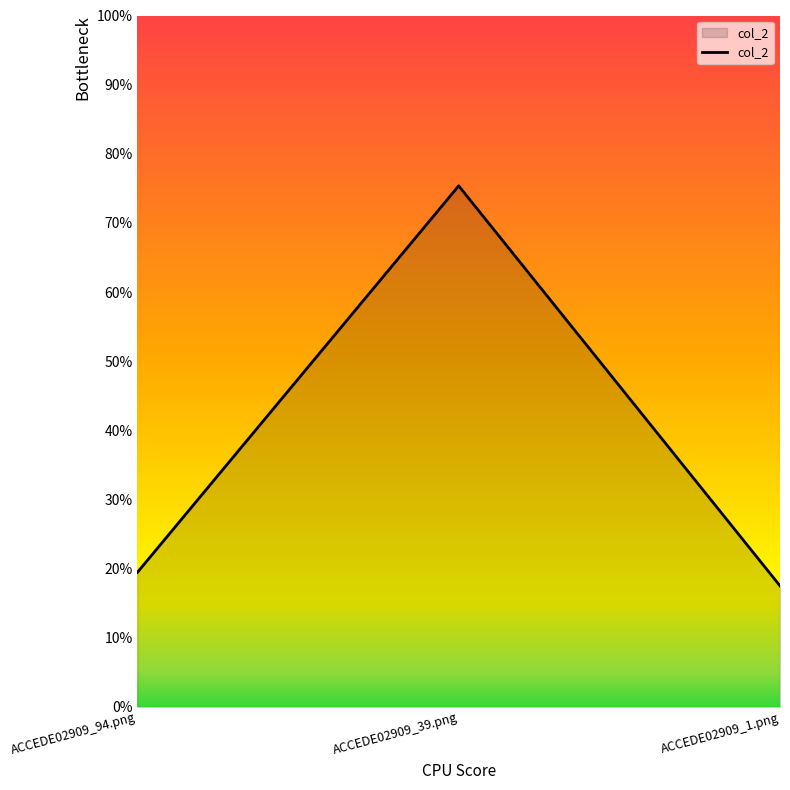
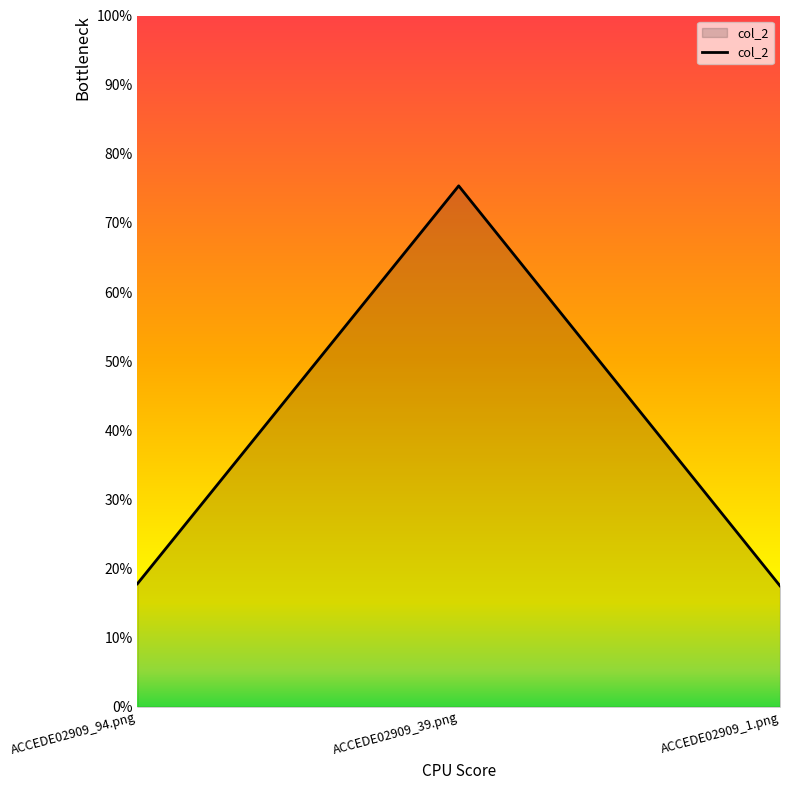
  {
-   "ACCEDE02909_94.png": "19%",
+   "ACCEDE02909_94.png": "18%",
    "ACCEDE02909_39.png": "75%",
    "ACCEDE02909_1.png": "17%"
  }
